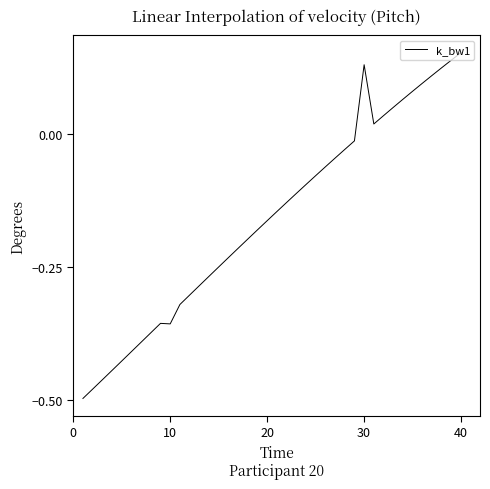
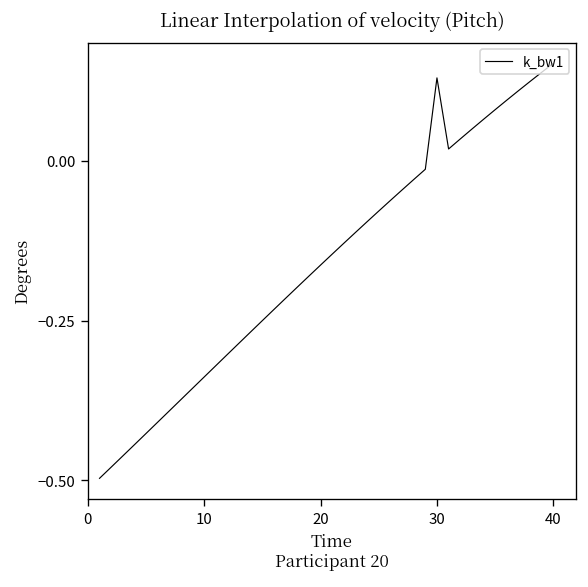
  {
-   "10": -0.36,
+   "10": -0.34,
    "20": -0.16,
    "30": 0.13
  }
